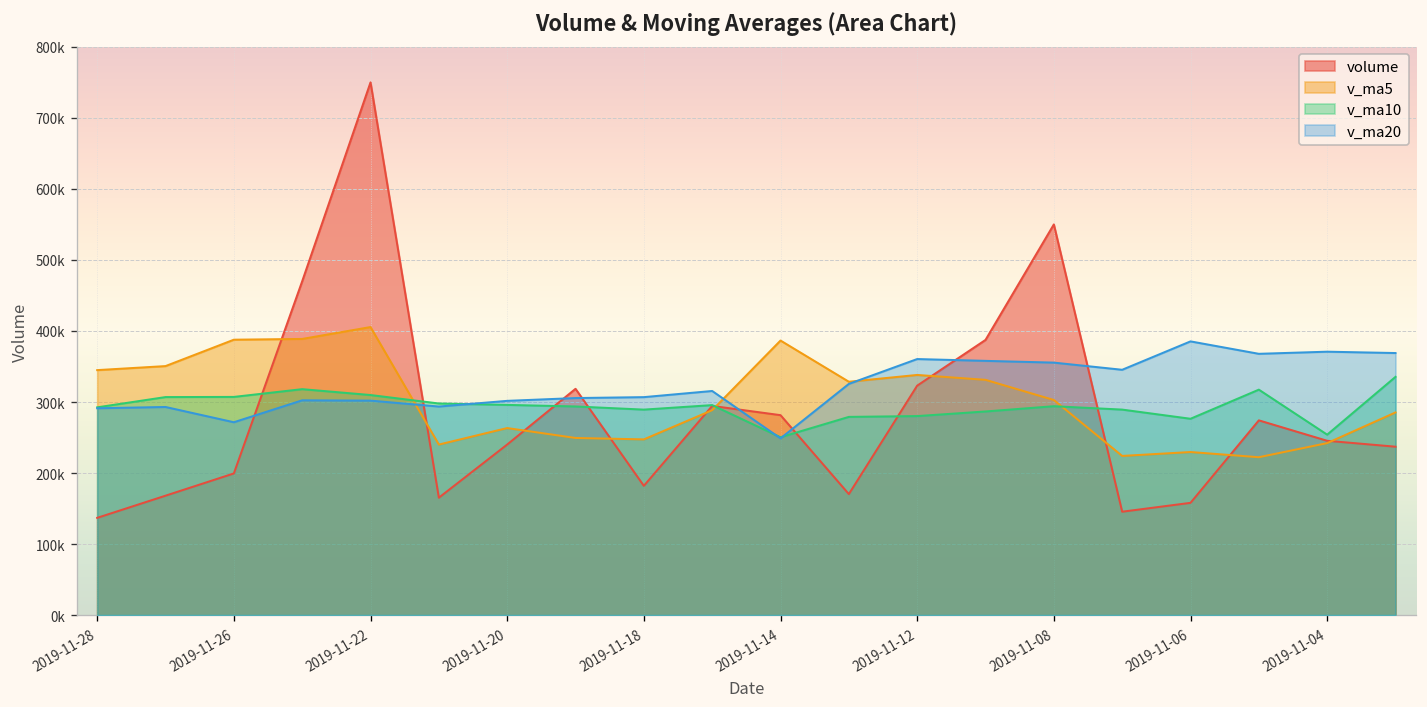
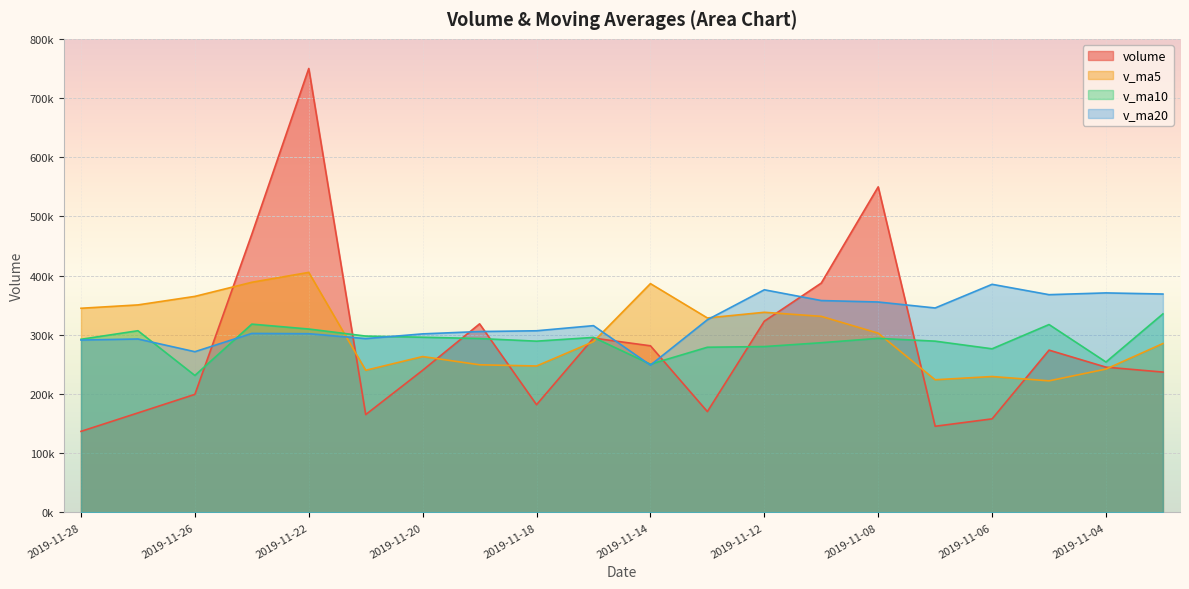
  {
    "volume": {
      "2019-11-28": 140000,
      "2019-11-26": 200000,
      "2019-11-22": 750000,
      "2019-11-20": 240000,
      "2019-11-18": 180000,
      "2019-11-14": 280000,
      "2019-11-12": 320000,
      "2019-11-08": 550000,
      "2019-11-06": 160000
    },
    "v_ma5": {
      "2019-11-28": 340000,
-     "2019-11-26": 390000,
+     "2019-11-26": 360000,
      "2019-11-22": 410000,
      "2019-11-20": 260000,
      "2019-11-18": 250000,
      "2019-11-14": 390000,
      "2019-11-12": 340000,
      "2019-11-08": 300000,
      "2019-11-06": 230000
    },
    "v_ma10": {
-     "2019-11-26": 310000,
+     "2019-11-26": 230000,
      "2019-11-22": 310000,
      "2019-11-20": 300000,
      "2019-11-18": 290000,
      "2019-11-12": 280000,
      "2019-11-08": 290000,
      "2019-11-06": 280000,
      "2019-11-04": 250000
    },
    "v_ma20": {
      "2019-11-26": 270000,
      "2019-11-22": 300000,
      "2019-11-20": 300000,
      "2019-11-18": 310000,
-     "2019-11-12": 360000,
+     "2019-11-12": 380000,
      "2019-11-08": 360000,
      "2019-11-06": 390000,
      "2019-11-04": 370000
    }
  }
